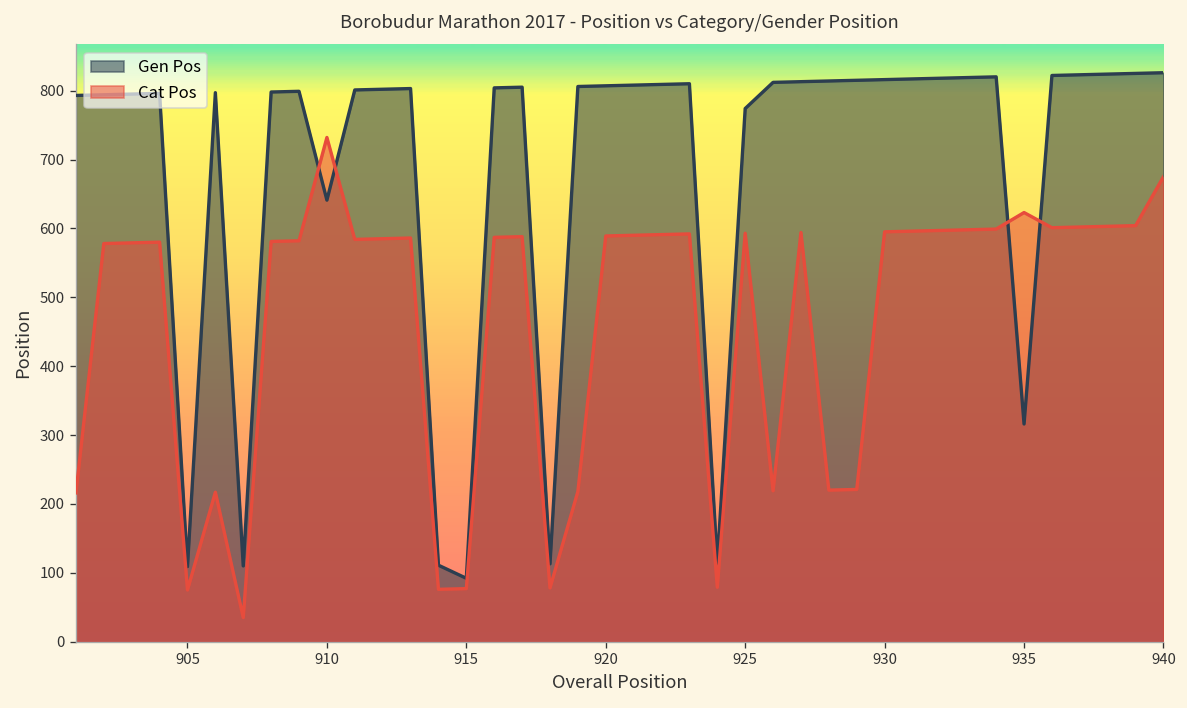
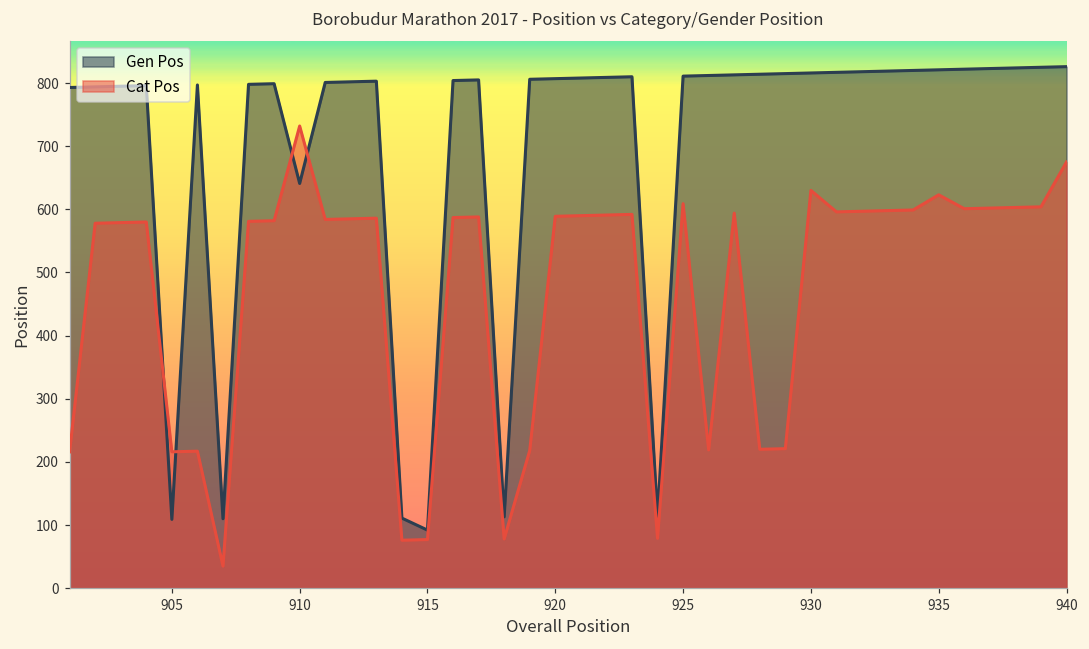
  {
    "Gen Pos": {
      "905": 110,
      "910": 640,
      "915": 90,
      "920": 810,
-     "925": 770,
+     "925": 810,
      "930": 820,
-     "935": 320,
+     "935": 820,
      "940": 830
    },
    "Cat Pos": {
-     "905": 80,
+     "905": 220,
      "910": 730,
      "915": 80,
      "920": 590,
-     "925": 590,
-     "930": 600,
+     "925": 610,
+     "930": 630,
      "935": 620,
      "940": 680
    }
  }
